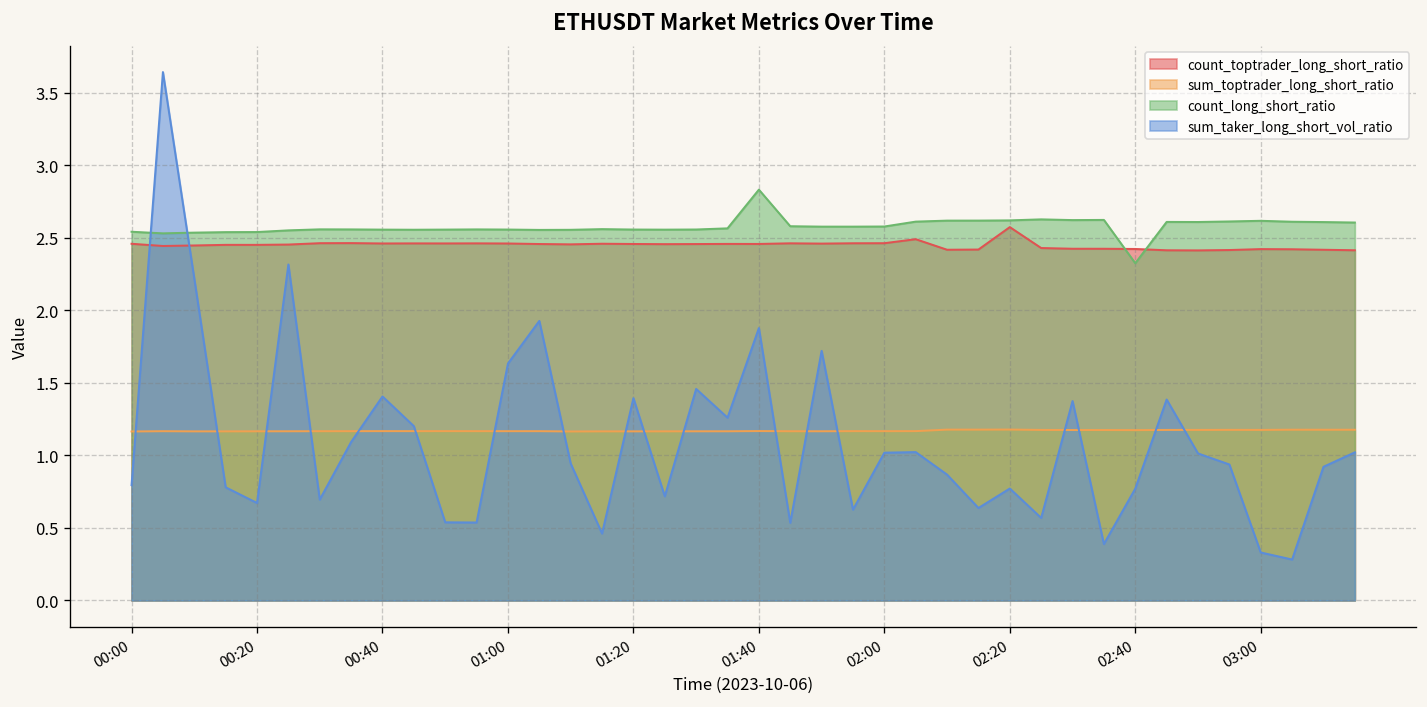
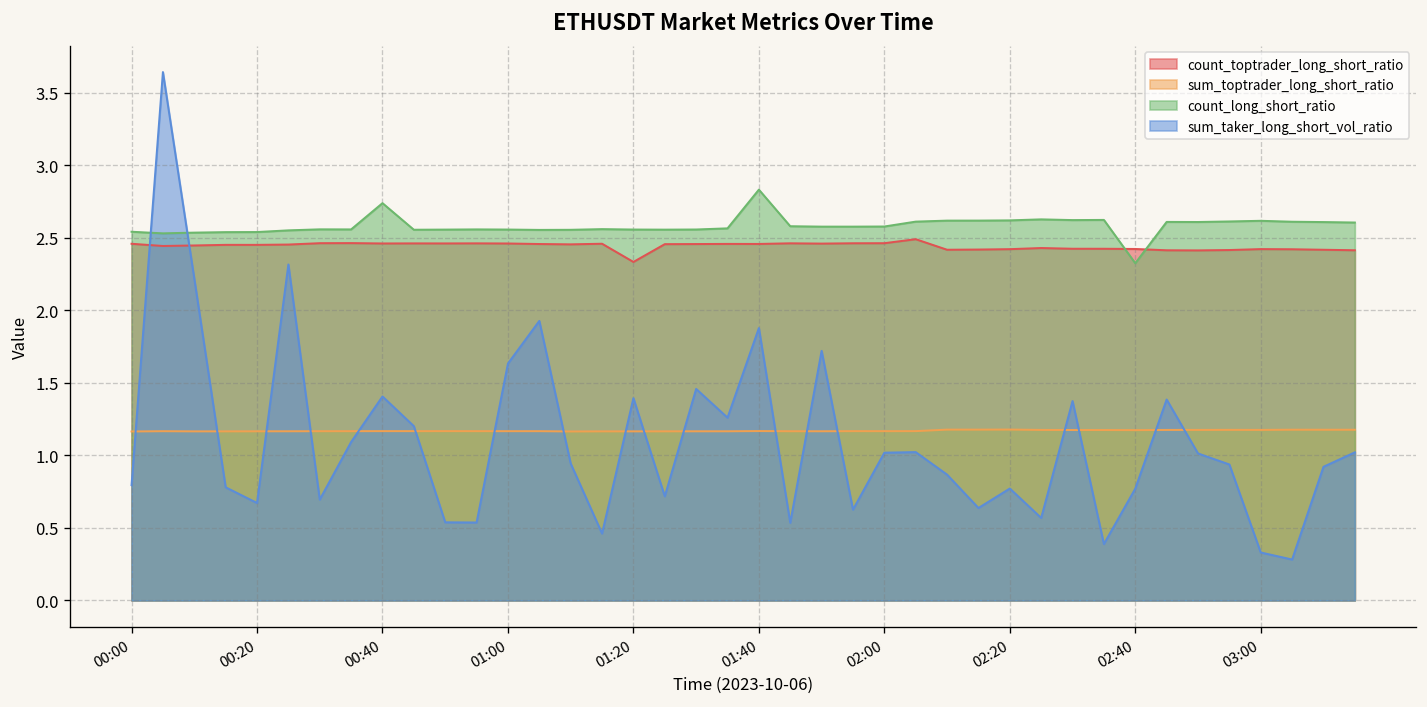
  {
    "count_toptrader_long_short_ratio": {
      "00:00": 2.46,
      "00:20": 2.45,
      "00:40": 2.46,
      "01:00": 2.46,
-     "01:20": 2.46,
+     "01:20": 2.33,
      "01:40": 2.46,
      "02:00": 2.46,
-     "02:20": 2.57,
+     "02:20": 2.42,
      "02:40": 2.42,
      "03:00": 2.42
    },
    "sum_toptrader_long_short_ratio": {
      "00:00": 1.16,
      "00:20": 1.17,
      "00:40": 1.17,
      "01:00": 1.17,
      "01:20": 1.17,
      "01:40": 1.17,
      "02:00": 1.17,
      "02:20": 1.18,
      "02:40": 1.17,
      "03:00": 1.18
    },
    "count_long_short_ratio": {
      "00:00": 2.54,
      "00:20": 2.54,
-     "00:40": 2.56,
+     "00:40": 2.74,
      "01:00": 2.56,
      "01:20": 2.56,
      "01:40": 2.83,
      "02:00": 2.58,
      "02:20": 2.62,
      "02:40": 2.32,
      "03:00": 2.62
    },
    "sum_taker_long_short_vol_ratio": {
      "00:00": 0.79,
      "00:20": 0.67,
      "00:40": 1.41,
      "01:00": 1.63,
      "01:20": 1.39,
      "01:40": 1.88,
      "02:00": 1.02,
      "02:20": 0.77,
      "02:40": 0.77,
      "03:00": 0.33
    }
  }
